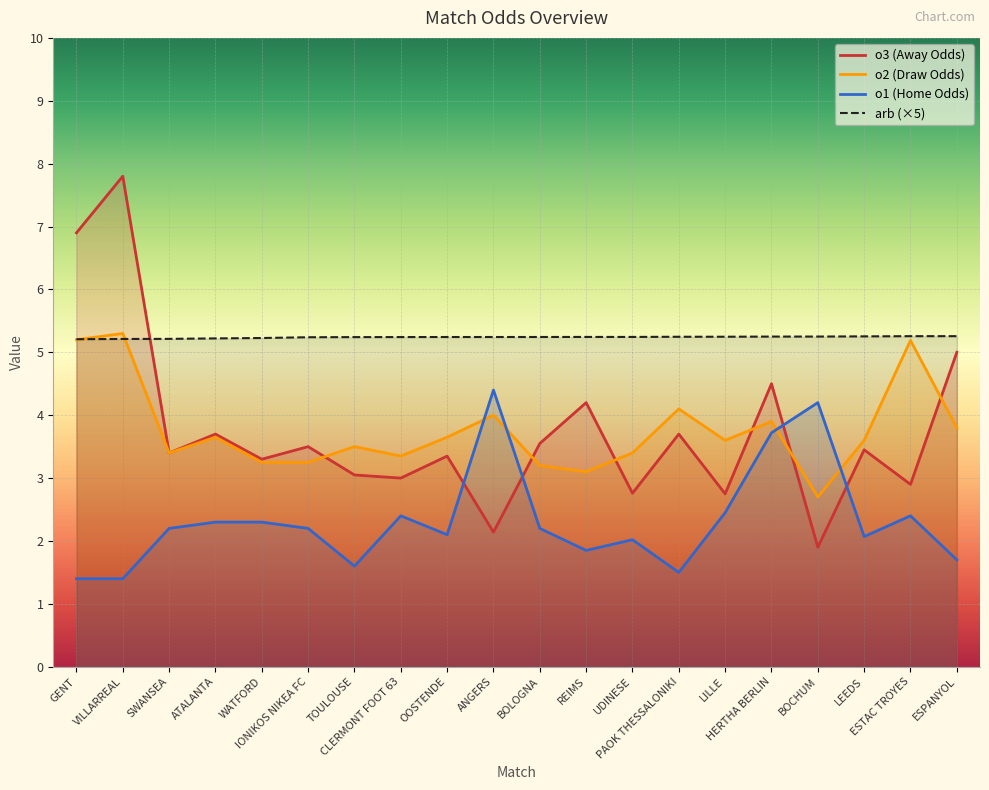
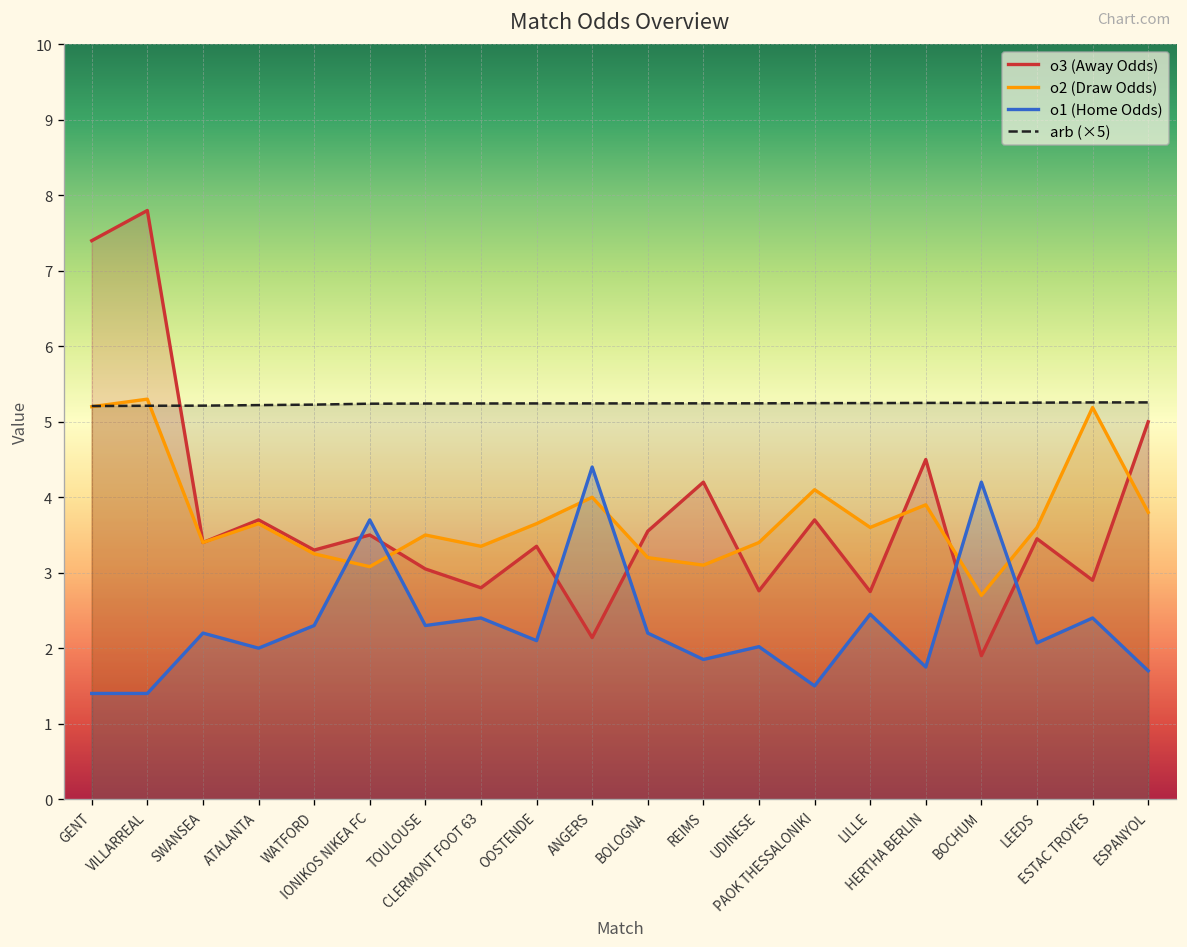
  {
    "o3 (Away Odds)": {
-     "GENT": 6.9,
+     "GENT": 7.4,
      "VILLARREAL": 7.8,
      "ATALANTA": 3.7,
      "WATFORD": 3.3,
      "IONIKOS NIKEA FC": 3.5,
      "TOULOUSE": 3.1,
-     "CLERMONT FOOT 63": 3.0,
+     "CLERMONT FOOT 63": 2.8,
      "OOSTENDE": 3.4,
      "ANGERS": 2.1,
      "BOLOGNA": 3.6,
      "REIMS": 4.2,
      "UDINESE": 2.8,
      "PAOK THESSALONIKI": 3.7,
      "LILLE": 2.8,
      "HERTHA BERLIN": 4.5,
      "BOCHUM": 1.9,
      "LEEDS": 3.5,
      "ESTAC TROYES": 2.9,
      "ESPANYOL": 5.0
    },
    "o2 (Draw Odds)": {
      "VILLARREAL": 5.3,
      "ATALANTA": 3.7,
      "WATFORD": 3.3,
-     "IONIKOS NIKEA FC": 3.3,
+     "IONIKOS NIKEA FC": 3.1,
      "TOULOUSE": 3.5,
      "CLERMONT FOOT 63": 3.4,
      "OOSTENDE": 3.7,
      "ANGERS": 4.0,
      "BOLOGNA": 3.2,
      "REIMS": 3.1,
      "UDINESE": 3.4,
      "PAOK THESSALONIKI": 4.1,
      "LILLE": 3.6,
      "HERTHA BERLIN": 3.9,
      "BOCHUM": 2.7,
      "LEEDS": 3.6,
      "ESTAC TROYES": 5.2,
      "ESPANYOL": 3.8
    },
    "o1 (Home Odds)": {
      "GENT": 1.4,
      "VILLARREAL": 1.4,
      "SWANSEA": 2.2,
-     "ATALANTA": 2.3,
+     "ATALANTA": 2.0,
      "WATFORD": 2.3,
-     "IONIKOS NIKEA FC": 2.2,
-     "TOULOUSE": 1.6,
+     "IONIKOS NIKEA FC": 3.7,
+     "TOULOUSE": 2.3,
      "CLERMONT FOOT 63": 2.4,
      "OOSTENDE": 2.1,
      "ANGERS": 4.4,
      "BOLOGNA": 2.2,
      "REIMS": 1.9,
      "UDINESE": 2.0,
      "PAOK THESSALONIKI": 1.5,
      "LILLE": 2.5,
-     "HERTHA BERLIN": 3.7,
+     "HERTHA BERLIN": 1.8,
      "BOCHUM": 4.2,
      "LEEDS": 2.1,
      "ESTAC TROYES": 2.4,
      "ESPANYOL": 1.7
    },
    "arb (×5)": {
      "VILLARREAL": 5.2,
      "SWANSEA": 5.2,
      "ATALANTA": 5.2,
      "WATFORD": 5.2,
      "IONIKOS NIKEA FC": 5.2,
      "TOULOUSE": 5.2,
      "CLERMONT FOOT 63": 5.2,
      "OOSTENDE": 5.2,
      "ANGERS": 5.2,
      "BOLOGNA": 5.2,
      "REIMS": 5.2,
      "UDINESE": 5.2,
      "PAOK THESSALONIKI": 5.2,
      "LILLE": 5.2,
      "HERTHA BERLIN": 5.3,
      "BOCHUM": 5.3,
      "LEEDS": 5.3,
      "ESTAC TROYES": 5.3,
      "ESPANYOL": 5.3
    }
  }
